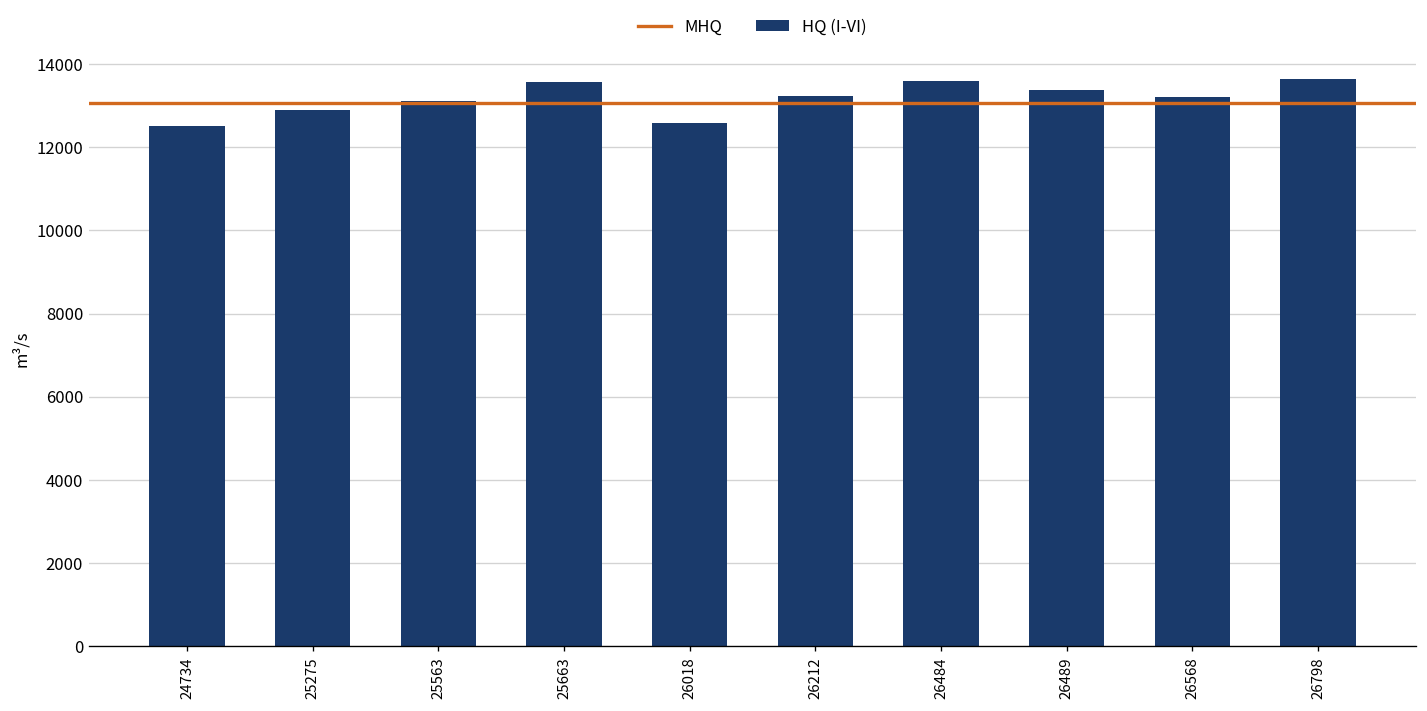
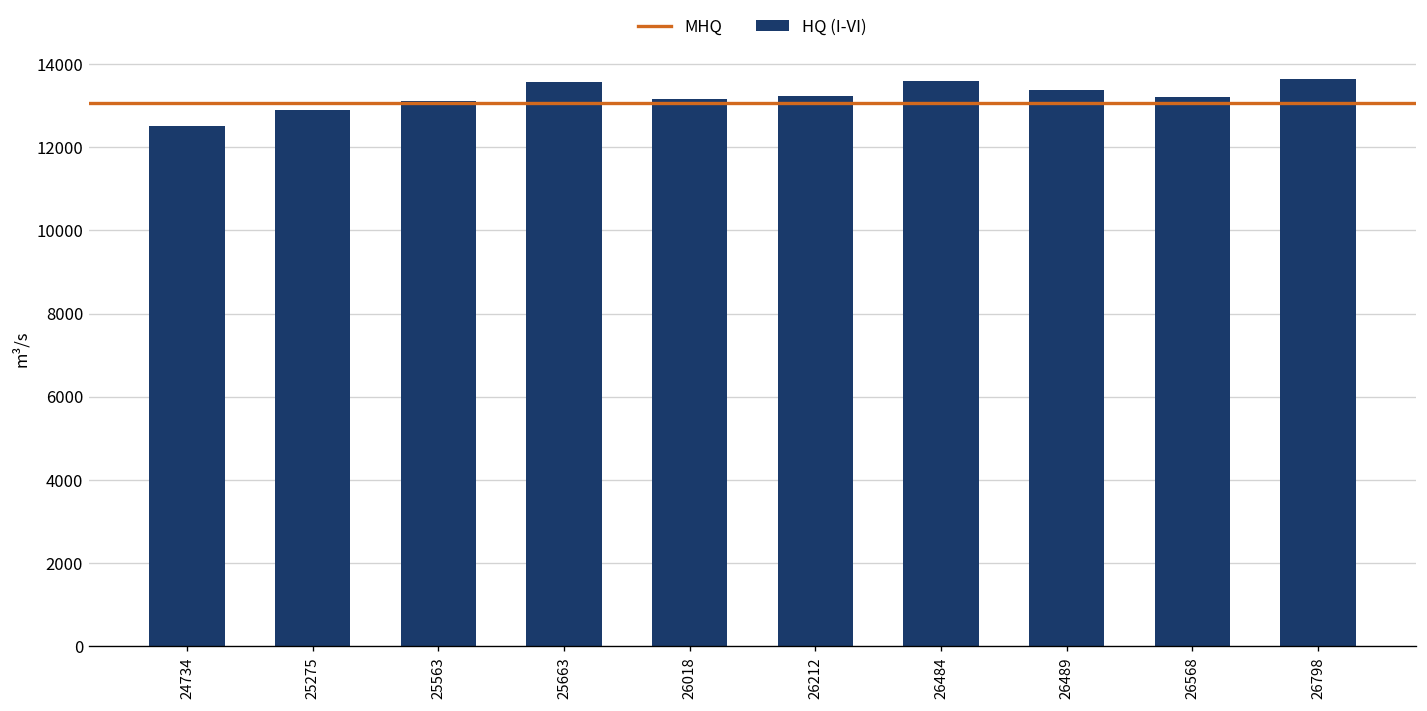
  {
    "24734": 12500,
    "25275": 12900,
    "25563": 13100,
    "25663": 13600,
-   "26018": 12600,
+   "26018": 13200,
    "26212": 13200,
    "26484": 13600,
    "26489": 13400,
    "26568": 13200,
    "26798": 13600
  }
